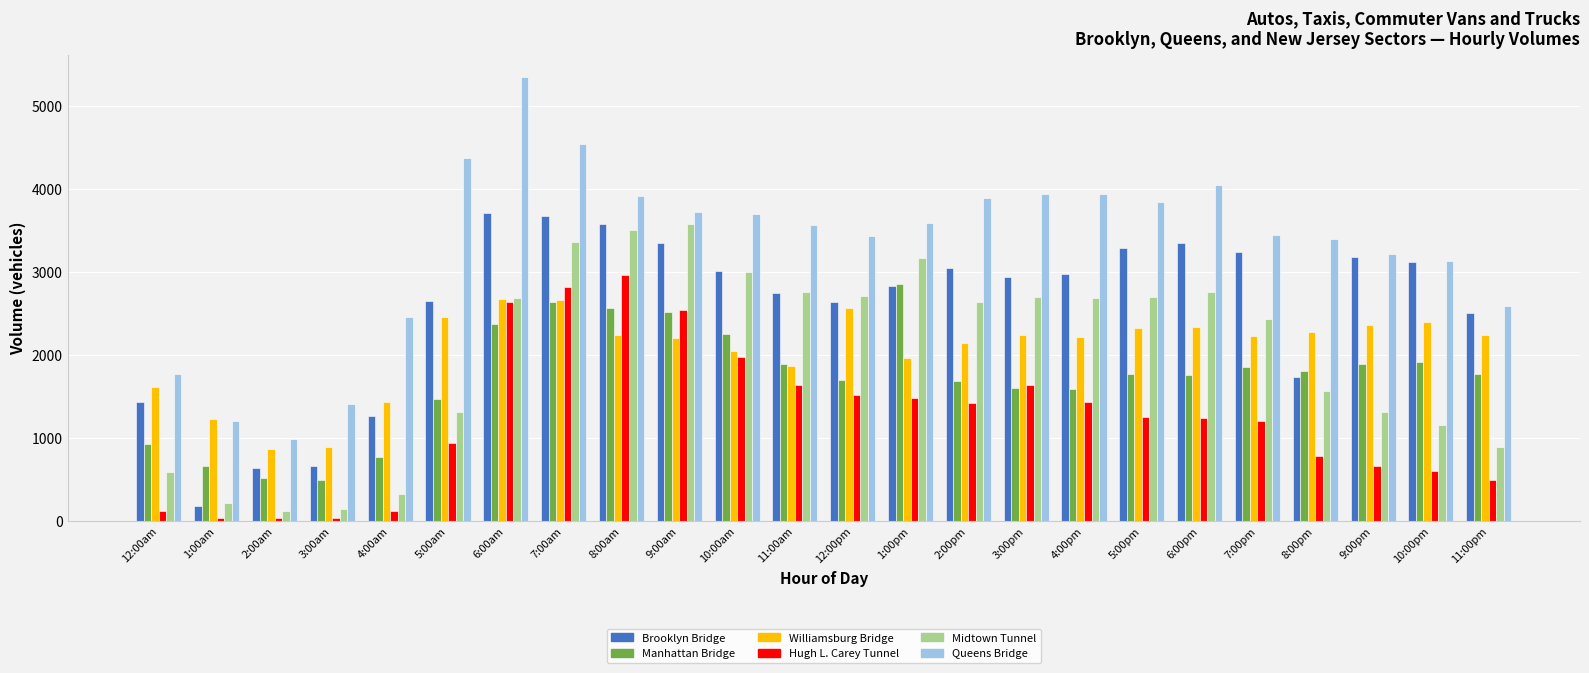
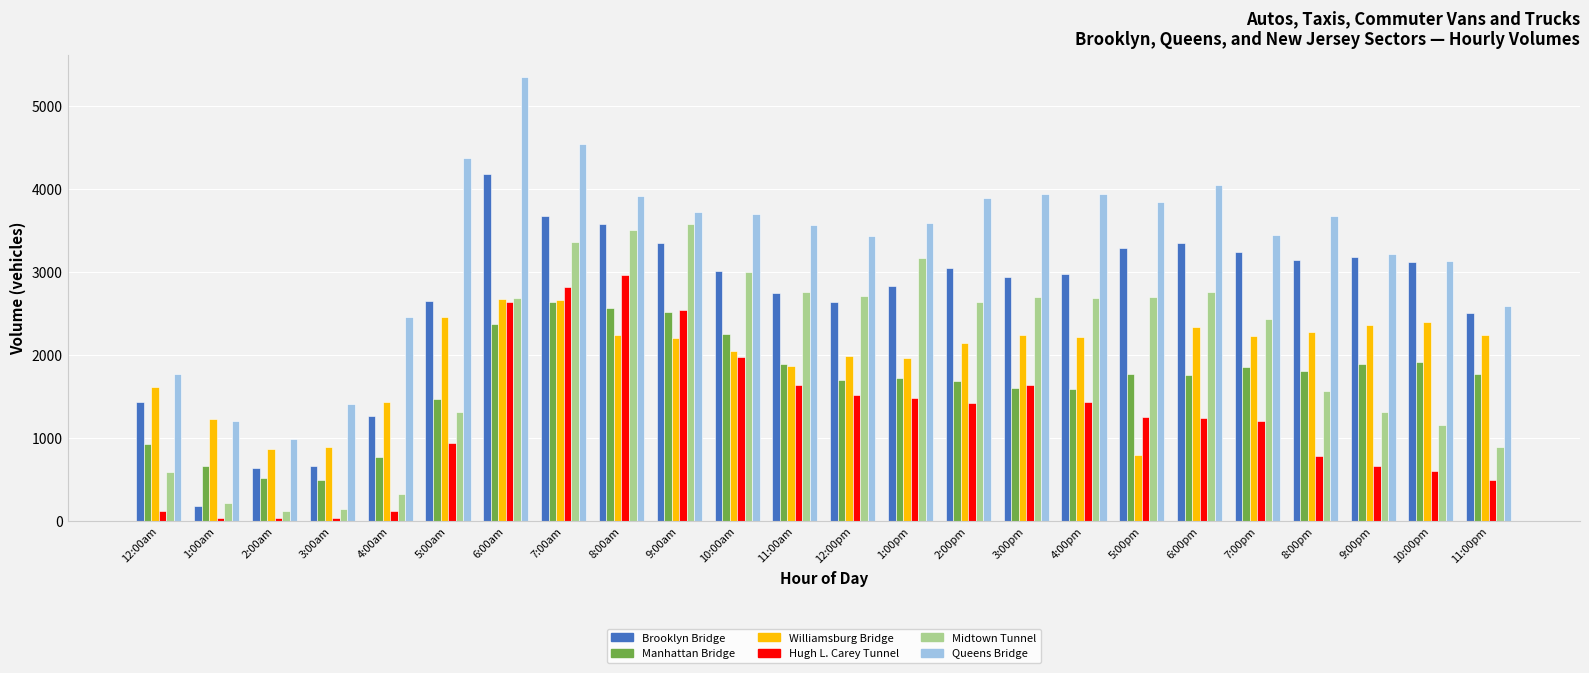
  {
    "Brooklyn Bridge": {
      "12:00am": 1400,
      "1:00am": 200,
      "2:00am": 600,
      "3:00am": 700,
      "4:00am": 1300,
      "5:00am": 2600,
-     "6:00am": 3700,
+     "6:00am": 4200,
      "7:00am": 3700,
      "8:00am": 3600,
      "9:00am": 3300,
      "10:00am": 3000,
      "11:00am": 2700,
      "12:00pm": 2600,
      "1:00pm": 2800,
      "2:00pm": 3000,
      "3:00pm": 2900,
      "4:00pm": 3000,
      "5:00pm": 3300,
      "6:00pm": 3300,
      "7:00pm": 3200,
-     "8:00pm": 1700,
+     "8:00pm": 3100,
      "9:00pm": 3200,
      "10:00pm": 3100,
      "11:00pm": 2500
    },
    "Manhattan Bridge": {
      "12:00am": 900,
      "1:00am": 700,
      "2:00am": 500,
      "3:00am": 500,
      "4:00am": 800,
      "5:00am": 1500,
      "6:00am": 2400,
      "7:00am": 2600,
      "8:00am": 2600,
      "9:00am": 2500,
      "10:00am": 2200,
      "11:00am": 1900,
      "12:00pm": 1700,
-     "1:00pm": 2800,
+     "1:00pm": 1700,
      "2:00pm": 1700,
      "3:00pm": 1600,
      "4:00pm": 1600,
      "5:00pm": 1800,
      "6:00pm": 1800,
      "7:00pm": 1900,
      "8:00pm": 1800,
      "9:00pm": 1900,
      "10:00pm": 1900,
      "11:00pm": 1800
    },
    "Williamsburg Bridge": {
      "12:00am": 1600,
      "1:00am": 1200,
      "2:00am": 900,
      "3:00am": 900,
      "4:00am": 1400,
      "5:00am": 2500,
      "6:00am": 2700,
      "7:00am": 2700,
      "8:00am": 2200,
      "9:00am": 2200,
      "10:00am": 2000,
      "11:00am": 1900,
-     "12:00pm": 2600,
+     "12:00pm": 2000,
      "1:00pm": 2000,
      "2:00pm": 2100,
      "3:00pm": 2200,
      "4:00pm": 2200,
-     "5:00pm": 2300,
+     "5:00pm": 800,
      "6:00pm": 2300,
      "7:00pm": 2200,
      "8:00pm": 2300,
      "9:00pm": 2400,
      "10:00pm": 2400,
      "11:00pm": 2200
    },
    "Hugh L. Carey Tunnel": {
      "12:00am": 100,
      "3:00am": 0,
      "4:00am": 100,
      "5:00am": 900,
      "6:00am": 2600,
      "7:00am": 2800,
      "8:00am": 3000,
      "9:00am": 2500,
      "10:00am": 2000,
      "11:00am": 1600,
      "12:00pm": 1500,
      "1:00pm": 1500,
      "2:00pm": 1400,
      "3:00pm": 1600,
      "4:00pm": 1400,
      "5:00pm": 1200,
      "6:00pm": 1200,
      "7:00pm": 1200,
      "8:00pm": 800,
      "9:00pm": 700,
      "10:00pm": 600,
      "11:00pm": 500
    },
    "Midtown Tunnel": {
      "12:00am": 600,
      "1:00am": 200,
      "2:00am": 100,
      "3:00am": 100,
      "4:00am": 300,
      "5:00am": 1300,
      "6:00am": 2700,
      "7:00am": 3400,
      "8:00am": 3500,
      "9:00am": 3600,
      "10:00am": 3000,
      "11:00am": 2800,
      "12:00pm": 2700,
      "1:00pm": 3200,
      "2:00pm": 2600,
      "3:00pm": 2700,
      "4:00pm": 2700,
      "5:00pm": 2700,
      "6:00pm": 2800,
      "7:00pm": 2400,
      "8:00pm": 1600,
      "9:00pm": 1300,
      "10:00pm": 1200,
      "11:00pm": 900
    },
    "Queens Bridge": {
      "12:00am": 1800,
      "1:00am": 1200,
      "2:00am": 1000,
      "3:00am": 1400,
      "4:00am": 2500,
      "5:00am": 4400,
      "6:00am": 5300,
      "7:00am": 4500,
      "8:00am": 3900,
      "9:00am": 3700,
      "10:00am": 3700,
      "11:00am": 3600,
      "12:00pm": 3400,
      "1:00pm": 3600,
      "2:00pm": 3900,
      "3:00pm": 3900,
      "4:00pm": 3900,
      "5:00pm": 3800,
      "6:00pm": 4000,
      "7:00pm": 3400,
-     "8:00pm": 3400,
+     "8:00pm": 3700,
      "9:00pm": 3200,
      "10:00pm": 3100,
      "11:00pm": 2600
    }
  }
